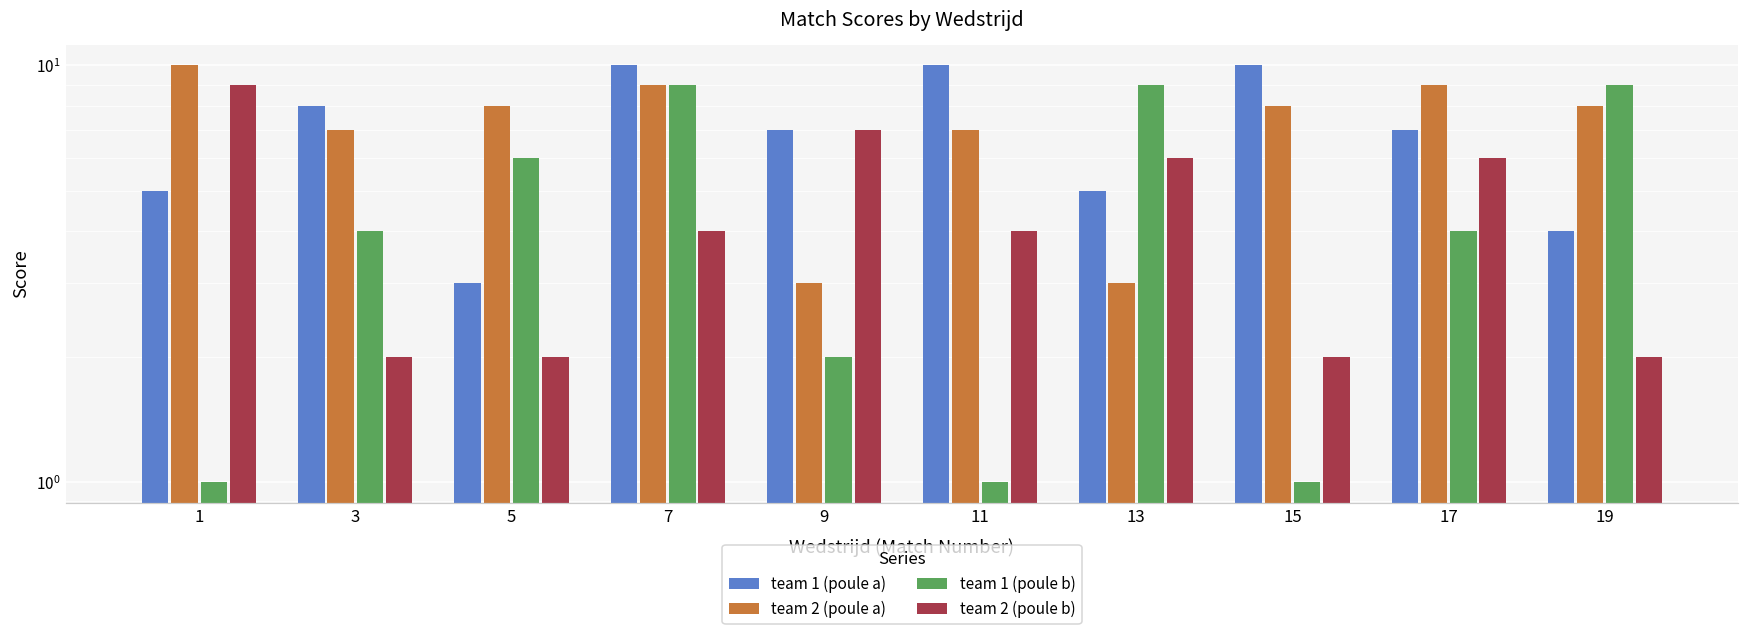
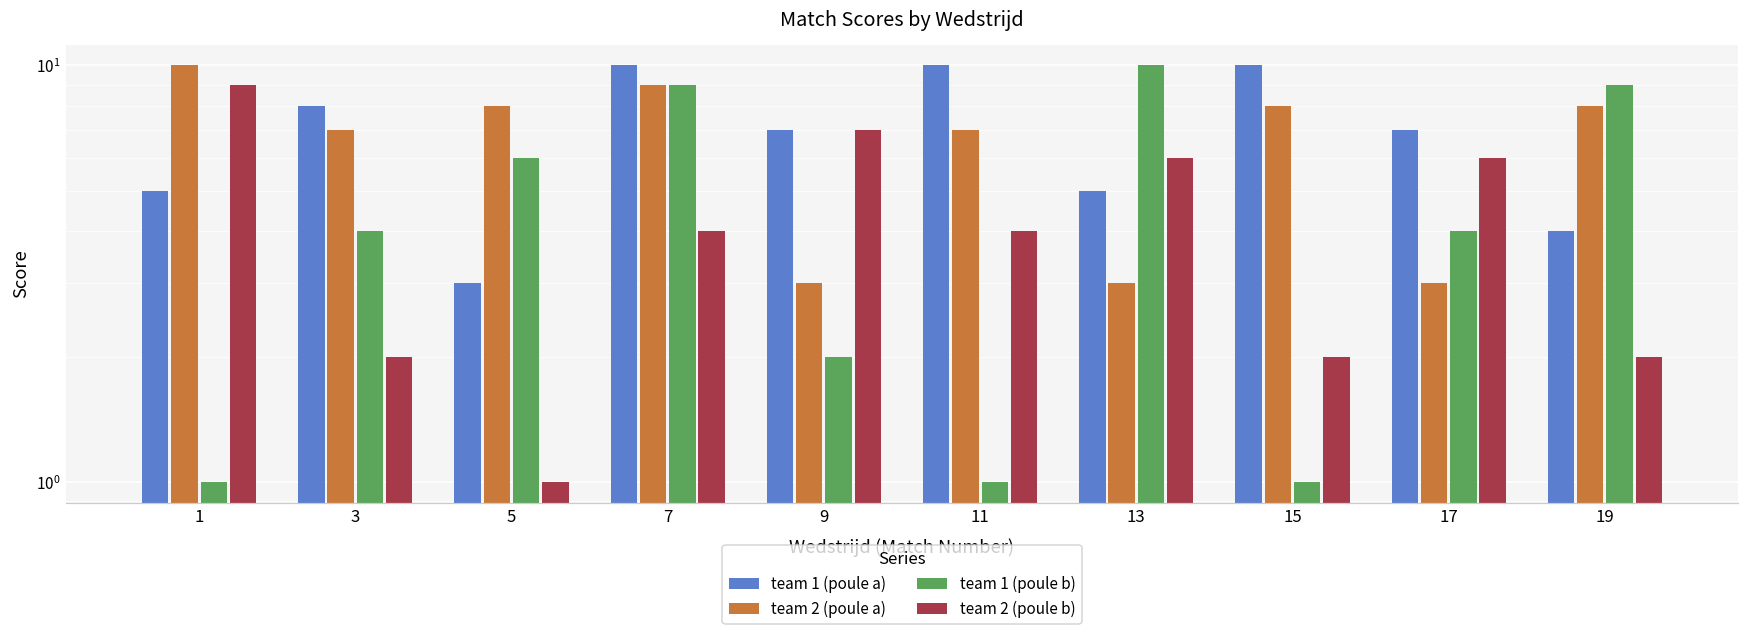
  {
    "team 1 (poule a)": {
      "1": 5,
      "3": 8,
      "5": 3,
      "7": 10,
      "9": 7,
      "11": 10,
      "13": 5,
      "15": 10,
      "17": 7,
      "19": 4
    },
    "team 2 (poule a)": {
      "1": 10,
      "3": 7,
      "5": 8,
      "7": 9,
      "9": 3,
      "11": 7,
      "13": 3,
      "15": 8,
-     "17": 9,
+     "17": 3,
      "19": 8
    },
    "team 1 (poule b)": {
      "1": 1,
      "3": 4,
      "5": 6,
      "7": 9,
      "9": 2,
      "11": 1,
-     "13": 9,
+     "13": 10,
      "15": 1,
      "17": 4,
      "19": 9
    },
    "team 2 (poule b)": {
      "1": 9,
      "3": 2,
-     "5": 2,
+     "5": 1,
      "7": 4,
      "9": 7,
      "11": 4,
      "13": 6,
      "15": 2,
      "17": 6,
      "19": 2
    }
  }
